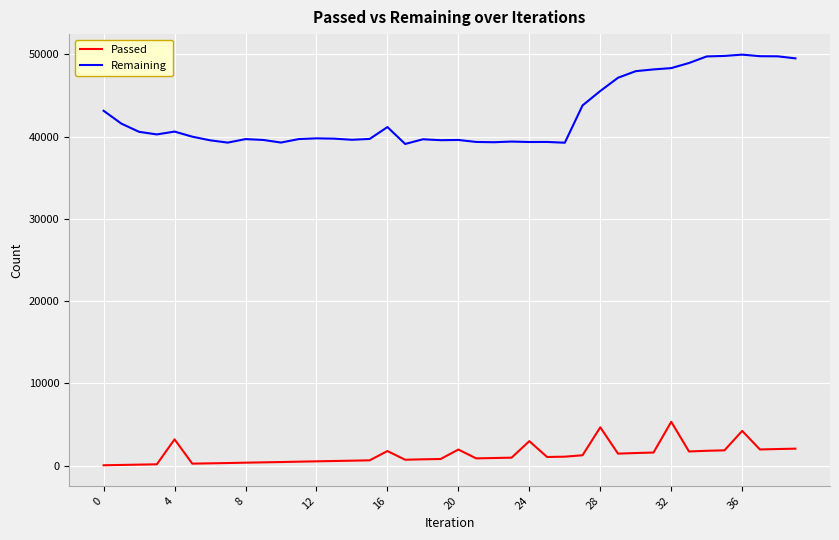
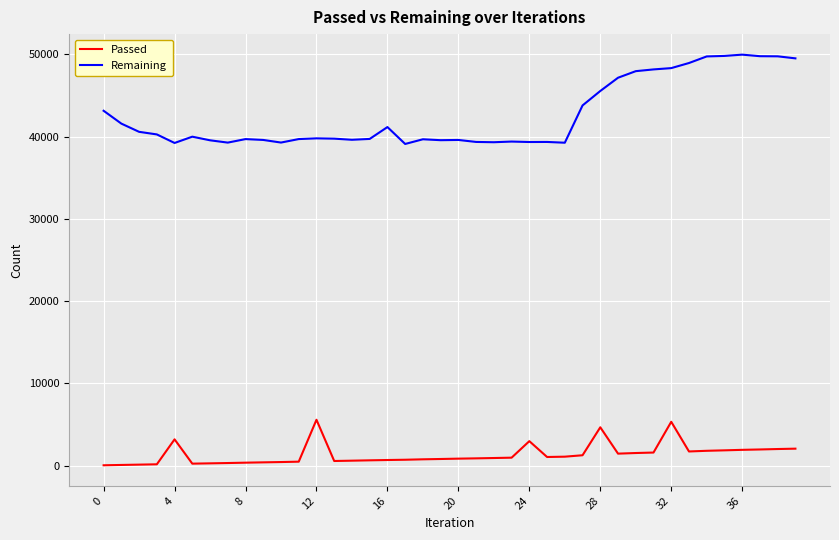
  {
    "Passed": {
      "0": 0,
      "4": 3000,
      "8": 0,
-     "12": 1000,
-     "16": 2000,
-     "20": 2000,
+     "12": 6000,
+     "16": 1000,
+     "20": 1000,
      "24": 3000,
      "28": 5000,
      "32": 5000,
-     "36": 4000
+     "36": 2000
    },
    "Remaining": {
      "0": 43000,
-     "4": 41000,
+     "4": 39000,
      "8": 40000,
      "12": 40000,
      "16": 41000,
      "20": 40000,
      "24": 39000,
      "28": 46000,
      "32": 48000,
      "36": 50000
    }
  }
